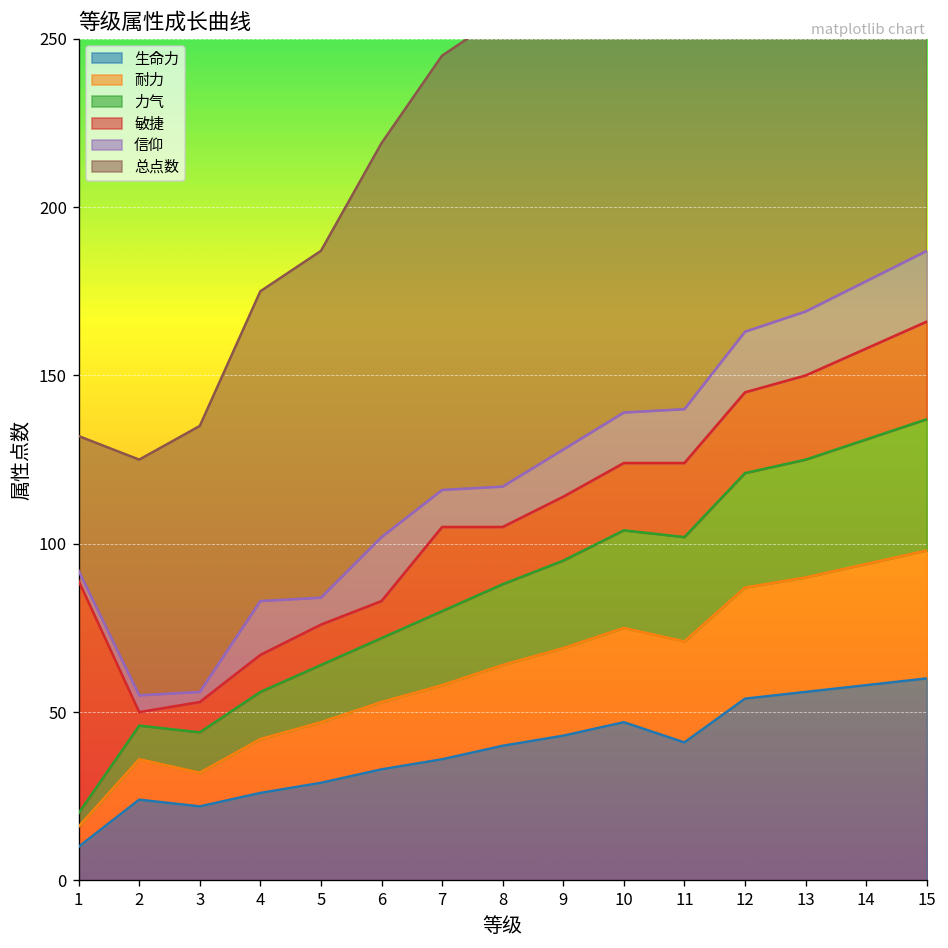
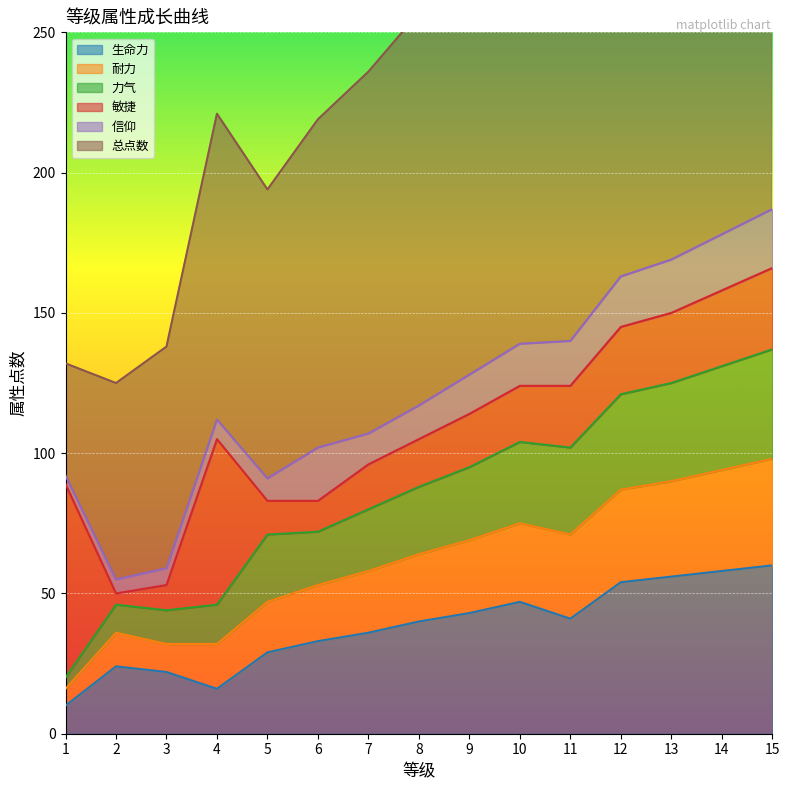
  {
    "生命力": {
      "1": 10,
      "2": 24,
      "3": 22,
-     "4": 26,
+     "4": 16,
      "5": 29,
      "6": 33,
      "7": 36,
      "8": 40,
      "9": 43,
      "10": 47,
      "11": 41,
      "12": 54,
      "13": 56,
      "14": 58,
      "15": 60
    },
    "耐力": {
      "1": 6,
      "2": 12,
      "3": 10,
      "4": 16,
      "5": 18,
      "6": 20,
      "7": 22,
      "8": 24,
      "9": 26,
      "10": 28,
      "11": 30,
      "12": 33,
      "13": 34,
      "14": 36,
      "15": 38
    },
    "力气": {
      "1": 4,
      "2": 10,
      "3": 12,
      "4": 14,
-     "5": 17,
+     "5": 24,
      "6": 19,
      "7": 22,
      "8": 24,
      "9": 26,
      "10": 29,
      "11": 31,
      "12": 34,
      "13": 35,
      "14": 37,
      "15": 39
    },
    "敏捷": {
      "1": 69,
      "2": 4,
      "3": 9,
-     "4": 11,
+     "4": 59,
      "5": 12,
      "6": 11,
-     "7": 25,
+     "7": 16,
      "8": 17,
      "9": 19,
      "10": 20,
      "11": 22,
      "12": 24,
      "13": 25,
      "14": 27,
      "15": 29
    },
    "信仰": {
      "1": 3,
      "2": 5,
-     "3": 3,
-     "4": 16,
+     "3": 6,
+     "4": 7,
      "5": 8,
      "6": 19,
      "7": 11,
      "8": 12,
      "9": 14,
      "10": 15,
      "11": 16,
      "12": 18,
      "13": 19,
      "14": 20,
      "15": 21
    },
    "总点数": {
      "1": 40,
      "2": 70,
      "3": 79,
-     "4": 92,
+     "4": 109,
      "5": 103,
      "6": 117,
      "7": 129
    }
  }
